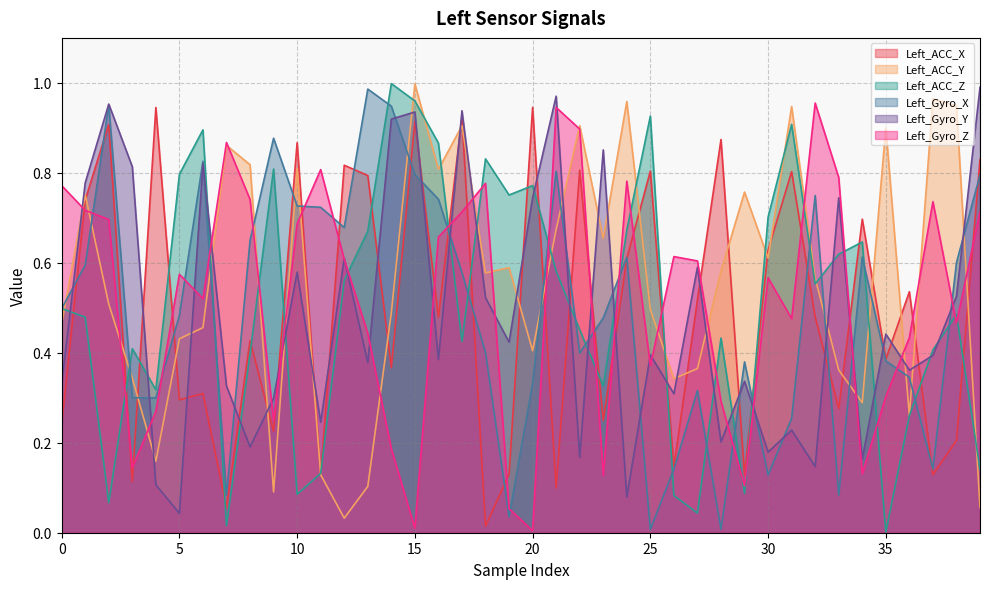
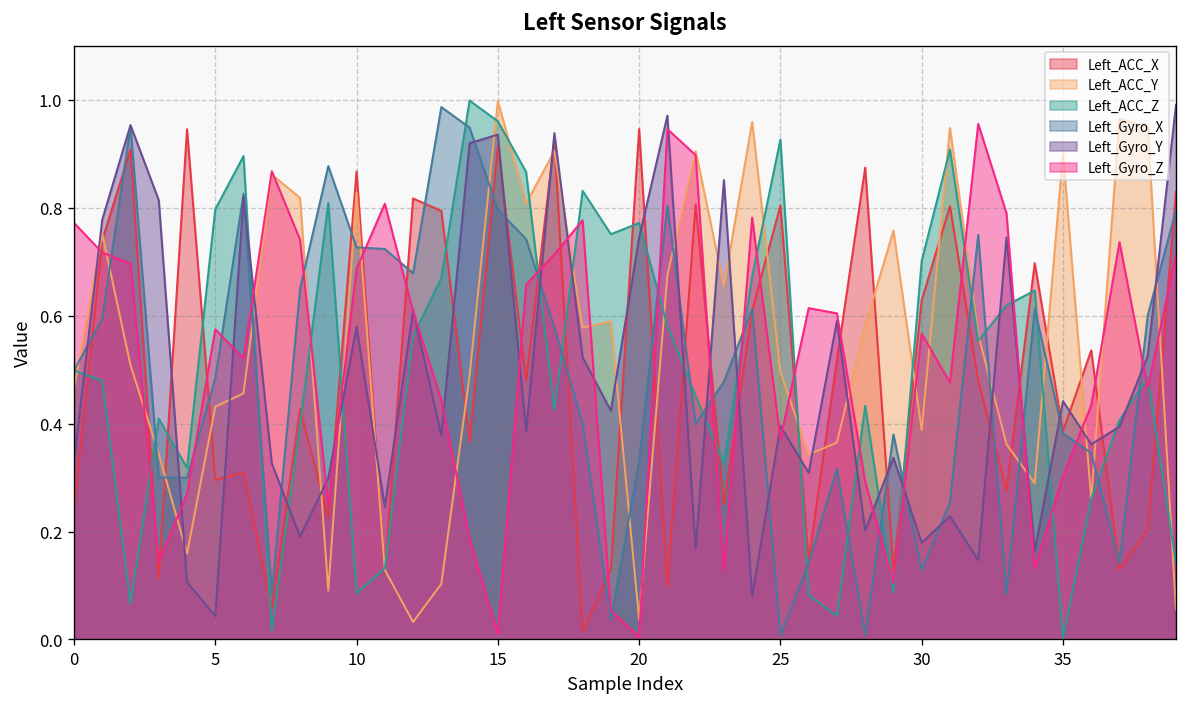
  {
    "Left_ACC_Y": {
      "0": 0.46,
      "5": 0.43,
-     "10": 0.81,
+     "10": 0.83,
      "15": 1.00,
-     "20": 0.40,
+     "20": 0.04,
      "25": 0.50,
-     "30": 0.61
+     "30": 0.39
    }
  }
